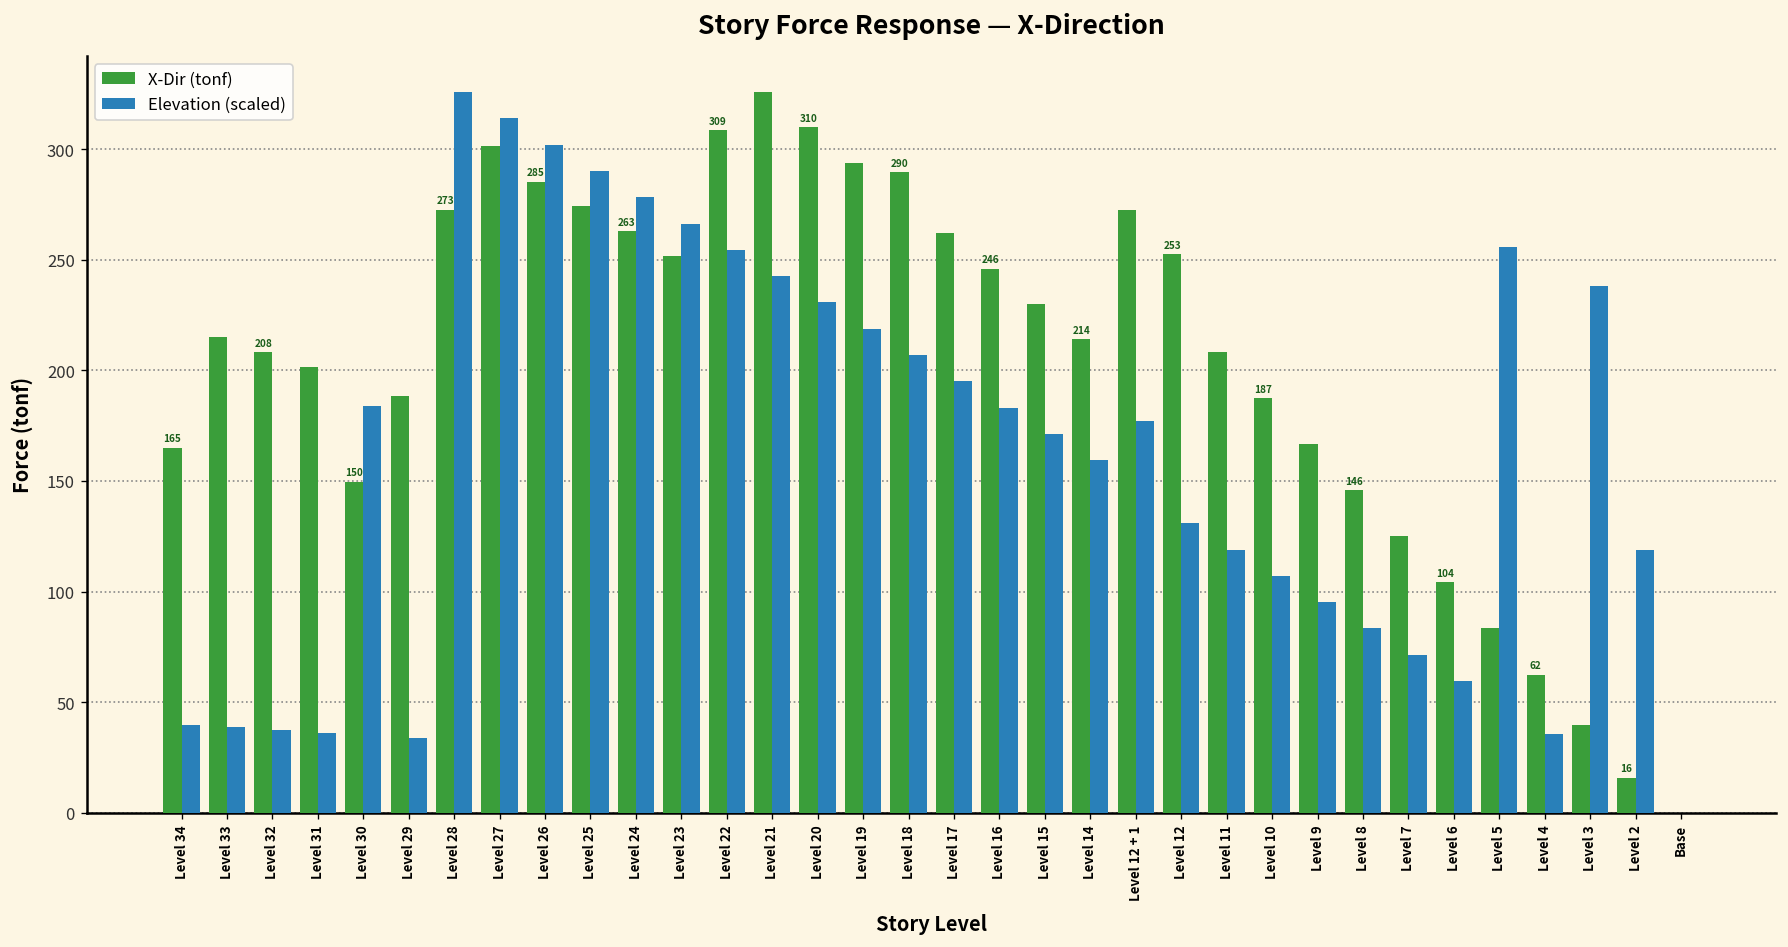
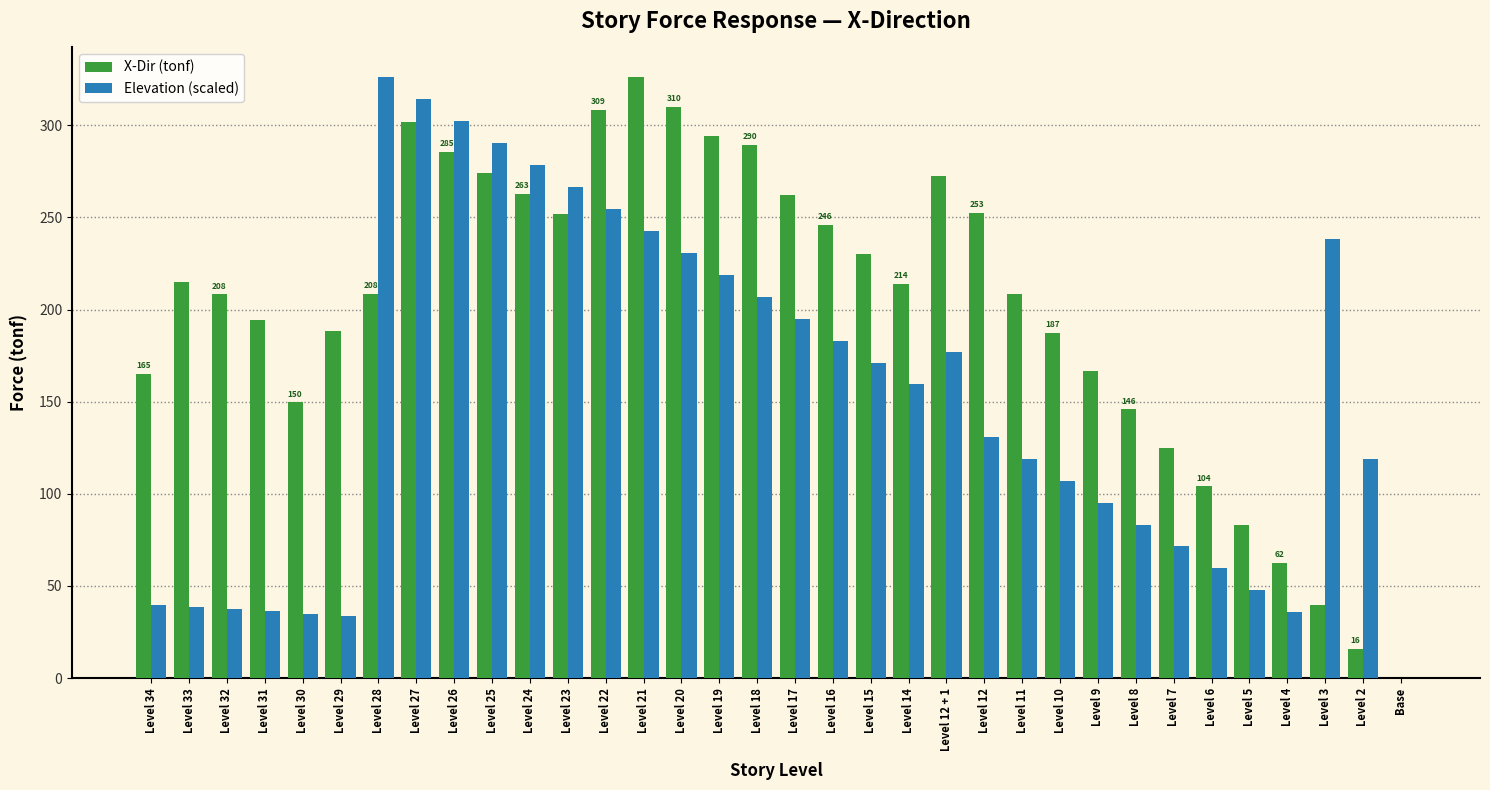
  {
    "X-Dir (tonf)": {
      "Level 34": 165,
      "Level 32": 208,
-     "Level 31": 202,
+     "Level 31": 194,
      "Level 30": 150,
-     "Level 28": 273,
+     "Level 28": 208,
      "Level 26": 285,
      "Level 24": 263,
      "Level 22": 309,
      "Level 20": 310,
      "Level 18": 290,
      "Level 16": 246,
      "Level 14": 214,
      "Level 12": 253,
      "Level 10": 187,
      "Level 8": 146,
      "Level 6": 104,
      "Level 4": 62,
      "Level 2": 16
    },
    "Elevation (scaled)": {
      "Level 34": 40,
      "Level 33": 39,
      "Level 32": 37,
      "Level 31": 36,
-     "Level 30": 184,
+     "Level 30": 35,
      "Level 29": 34,
      "Level 28": 326,
      "Level 27": 314,
      "Level 26": 302,
      "Level 25": 290,
      "Level 24": 278,
      "Level 23": 266,
      "Level 22": 255,
      "Level 21": 243,
      "Level 20": 231,
      "Level 19": 219,
      "Level 18": 207,
      "Level 17": 195,
      "Level 16": 183,
      "Level 15": 171,
      "Level 14": 159,
      "Level 12 + 1": 177,
      "Level 12": 131,
      "Level 11": 119,
      "Level 10": 107,
      "Level 9": 95,
      "Level 8": 83,
      "Level 7": 71,
      "Level 6": 60,
-     "Level 5": 256,
+     "Level 5": 48,
      "Level 4": 36,
      "Level 3": 238,
      "Level 2": 119
    }
  }
